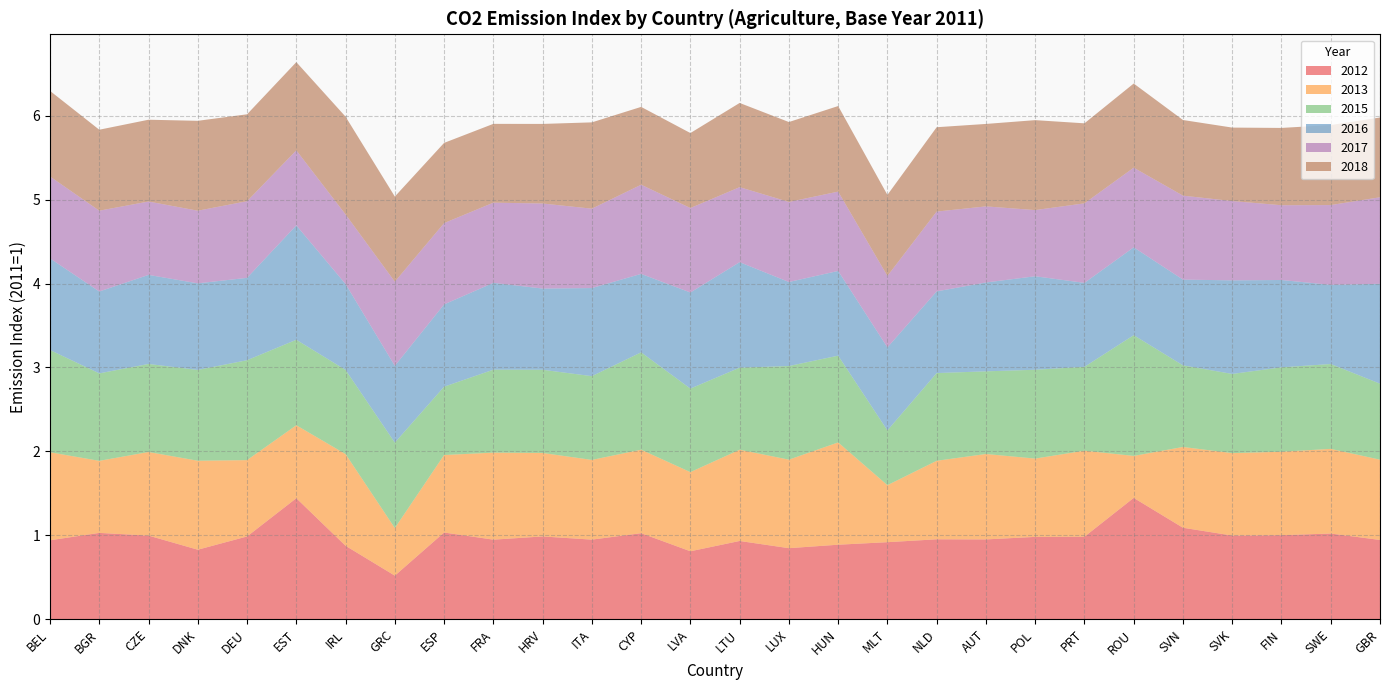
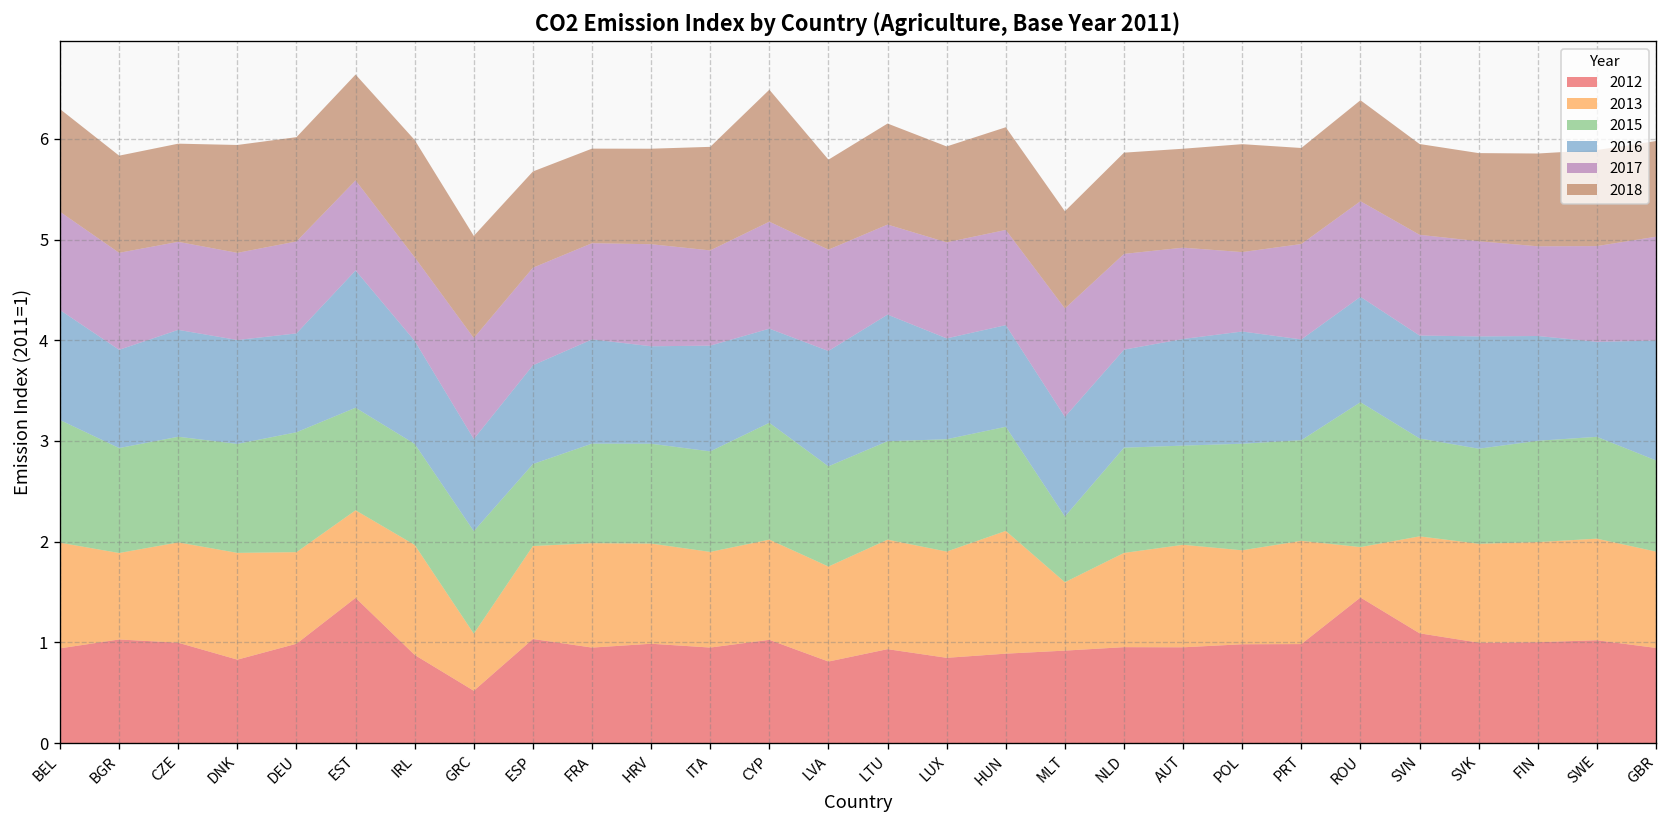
  {
    "2012": {
      "BEL": 0.9,
      "BGR": 1.0,
      "CZE": 1.0,
      "DNK": 0.8,
      "DEU": 1.0,
      "EST": 1.4,
      "IRL": 0.9,
      "GRC": 0.5,
      "ESP": 1.0,
      "FRA": 0.9,
      "HRV": 1.0,
      "ITA": 0.9,
      "CYP": 1.0,
      "LVA": 0.8,
      "LTU": 0.9,
      "LUX": 0.8,
      "HUN": 0.9,
      "MLT": 0.9,
      "NLD": 1.0,
      "AUT": 1.0,
      "POL": 1.0,
      "PRT": 1.0,
      "ROU": 1.4,
      "SVN": 1.1,
      "SVK": 1.0,
      "FIN": 1.0,
      "SWE": 1.0,
      "GBR": 0.9
    },
    "2013": {
      "BEL": 1.0,
      "BGR": 0.9,
      "CZE": 1.0,
      "DNK": 1.1,
      "DEU": 0.9,
      "EST": 0.9,
      "IRL": 1.1,
      "GRC": 0.6,
      "ESP": 0.9,
      "FRA": 1.0,
      "HRV": 1.0,
      "ITA": 0.9,
      "CYP": 1.0,
      "LVA": 0.9,
      "LTU": 1.1,
      "LUX": 1.1,
      "HUN": 1.2,
      "MLT": 0.7,
      "NLD": 0.9,
      "AUT": 1.0,
      "POL": 0.9,
      "PRT": 1.0,
      "ROU": 0.5,
      "SVN": 1.0,
      "SVK": 1.0,
      "FIN": 1.0,
      "SWE": 1.0,
      "GBR": 1.0
    },
    "2015": {
      "BEL": 1.2,
      "BGR": 1.0,
      "CZE": 1.0,
      "DNK": 1.1,
      "DEU": 1.2,
      "EST": 1.0,
      "IRL": 1.0,
      "GRC": 1.0,
      "ESP": 0.8,
      "FRA": 1.0,
      "HRV": 1.0,
      "ITA": 1.0,
      "CYP": 1.2,
      "LVA": 1.0,
      "LTU": 1.0,
      "LUX": 1.1,
      "HUN": 1.0,
      "MLT": 0.7,
      "NLD": 1.0,
      "AUT": 1.0,
      "POL": 1.1,
      "PRT": 1.0,
      "ROU": 1.4,
      "SVN": 1.0,
      "SVK": 0.9,
      "FIN": 1.0,
      "SWE": 1.0,
      "GBR": 0.9
    },
    "2016": {
      "BEL": 1.1,
      "BGR": 1.0,
      "CZE": 1.1,
      "DNK": 1.0,
      "DEU": 1.0,
      "EST": 1.4,
      "IRL": 1.0,
      "GRC": 0.9,
      "ESP": 1.0,
      "FRA": 1.0,
      "HRV": 1.0,
      "ITA": 1.0,
      "CYP": 0.9,
      "LVA": 1.1,
      "LTU": 1.3,
      "LUX": 1.0,
      "HUN": 1.0,
      "MLT": 1.0,
      "NLD": 1.0,
      "AUT": 1.1,
      "POL": 1.1,
      "PRT": 1.0,
      "ROU": 1.0,
      "SVN": 1.0,
      "SVK": 1.1,
      "FIN": 1.0,
      "SWE": 0.9,
      "GBR": 1.2
    },
    "2017": {
      "BEL": 1.0,
      "BGR": 1.0,
      "CZE": 0.9,
      "DNK": 0.9,
      "DEU": 0.9,
      "EST": 0.9,
      "IRL": 0.8,
      "GRC": 1.0,
      "ESP": 1.0,
      "FRA": 1.0,
      "HRV": 1.0,
      "ITA": 0.9,
      "CYP": 1.1,
      "LVA": 1.0,
      "LTU": 0.9,
      "LUX": 1.0,
      "HUN": 0.9,
-     "MLT": 0.9,
+     "MLT": 1.1,
      "NLD": 1.0,
      "AUT": 0.9,
      "POL": 0.8,
      "PRT": 0.9,
      "ROU": 0.9,
      "SVN": 1.0,
      "SVK": 0.9,
      "FIN": 0.9,
      "SWE": 1.0,
      "GBR": 1.0
    },
    "2018": {
      "BEL": 1.0,
      "BGR": 1.0,
      "CZE": 1.0,
      "DNK": 1.1,
      "DEU": 1.0,
      "EST": 1.1,
      "IRL": 1.2,
      "GRC": 1.0,
      "ESP": 1.0,
      "FRA": 0.9,
      "HRV": 0.9,
      "ITA": 1.0,
-     "CYP": 0.9,
+     "CYP": 1.3,
      "LVA": 0.9,
      "LTU": 1.0,
      "LUX": 1.0,
      "HUN": 1.0,
      "MLT": 1.0,
      "NLD": 1.0,
      "AUT": 1.0,
      "POL": 1.1,
      "PRT": 1.0,
      "ROU": 1.0,
      "SVN": 0.9,
      "SVK": 0.9,
      "FIN": 0.9,
      "GBR": 1.0
    }
  }
